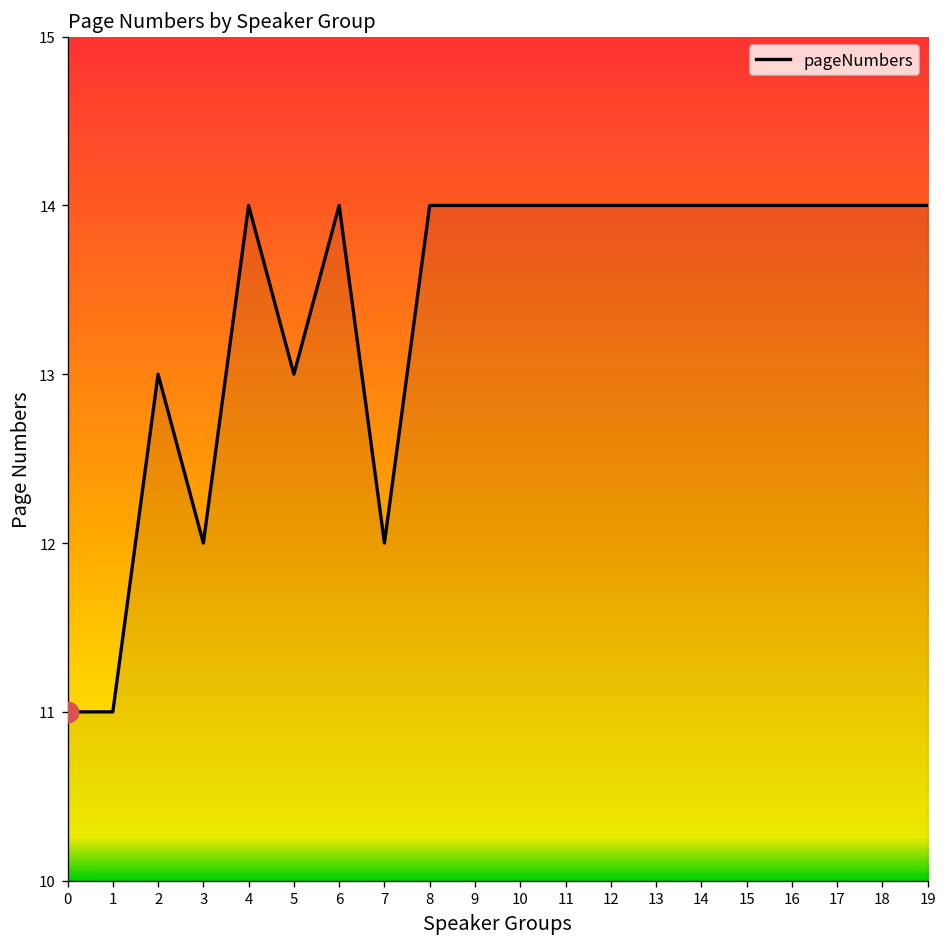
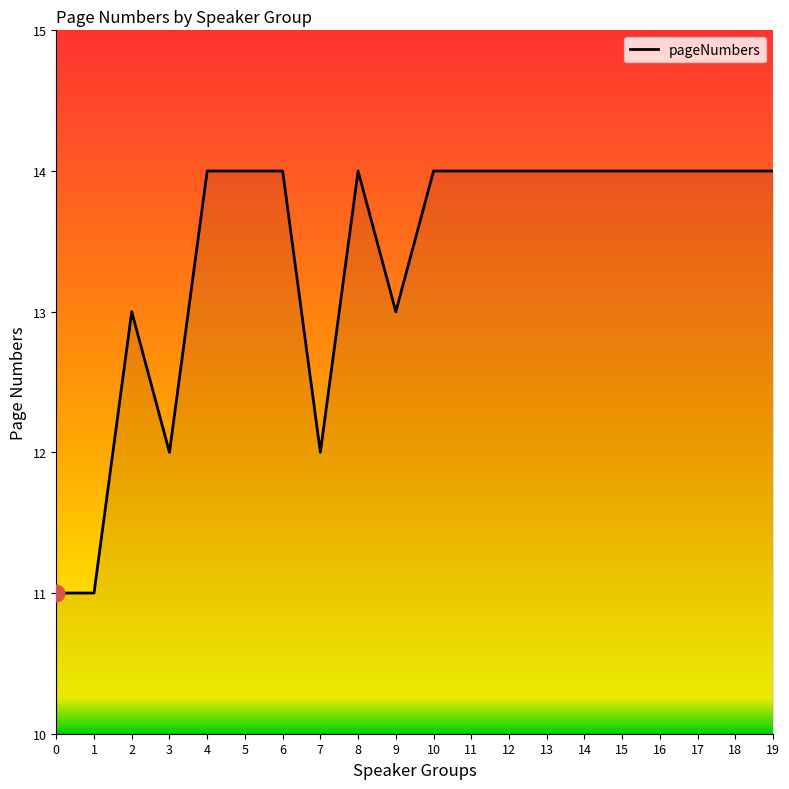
  {
    "pageNumbers": {
      "1": 11,
      "2": 13,
      "3": 12,
      "4": 14,
-     "5": 13,
+     "5": 14,
      "6": 14,
      "7": 12,
      "8": 14,
-     "9": 14,
+     "9": 13,
      "10": 14,
      "11": 14,
      "12": 14,
      "13": 14,
      "14": 14,
      "15": 14,
      "16": 14,
      "17": 14,
      "18": 14,
      "19": 14
    }
  }
